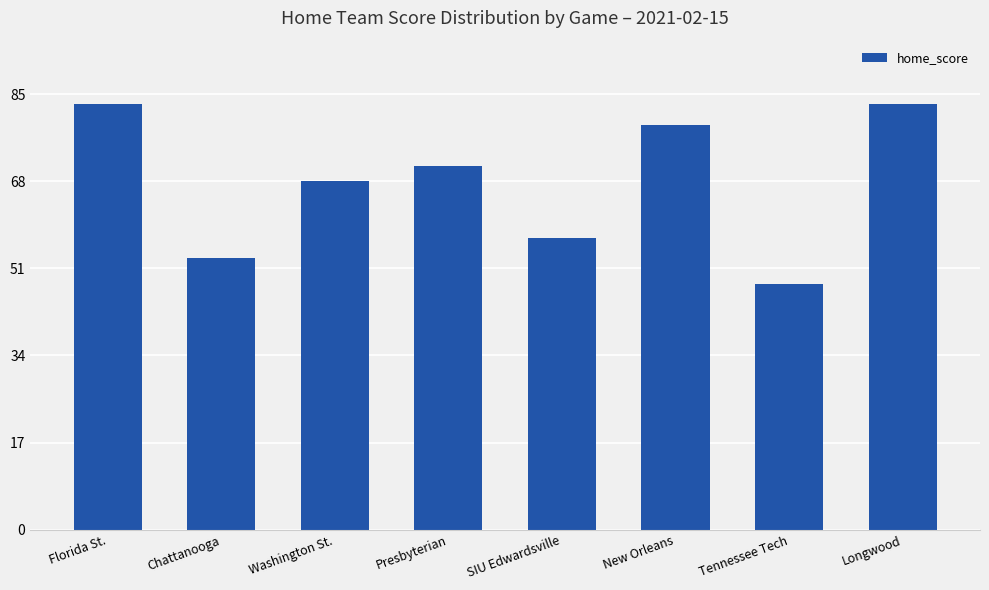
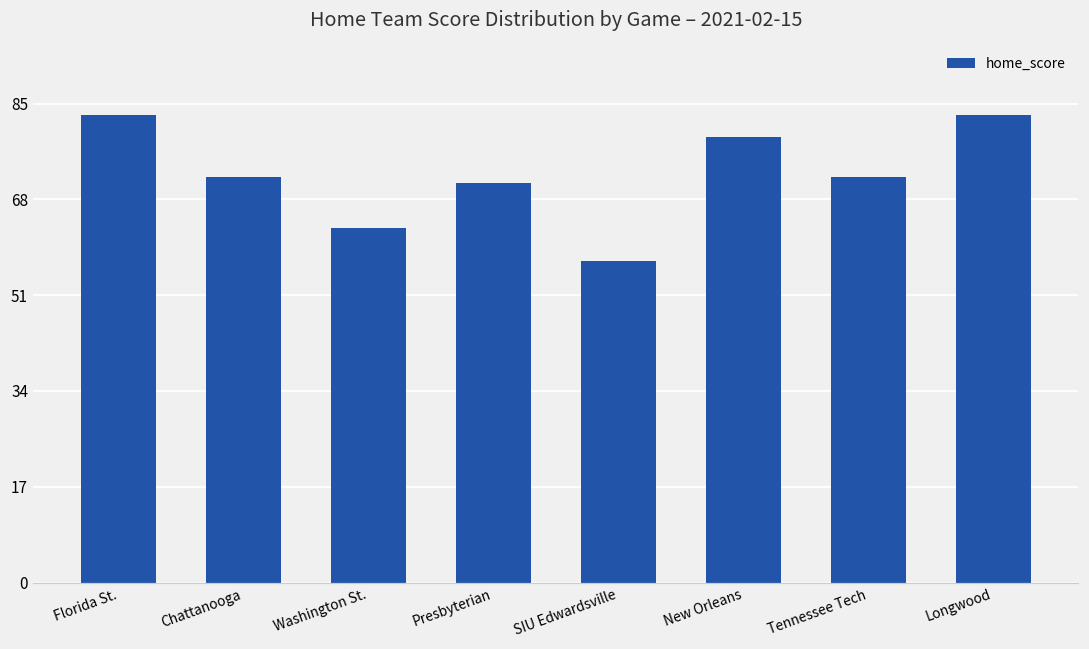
  {
    "Florida St.": 83,
-   "Chattanooga": 53,
-   "Washington St.": 68,
+   "Chattanooga": 72,
+   "Washington St.": 63,
    "Presbyterian": 71,
    "SIU Edwardsville": 57,
    "New Orleans": 79,
-   "Tennessee Tech": 48,
+   "Tennessee Tech": 72,
    "Longwood": 83
  }
